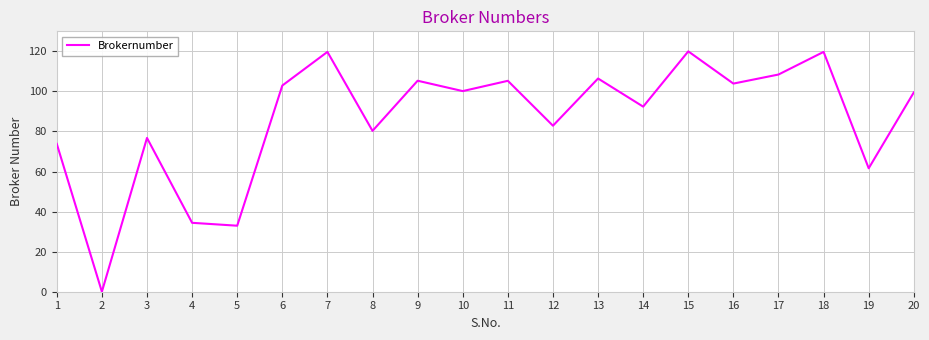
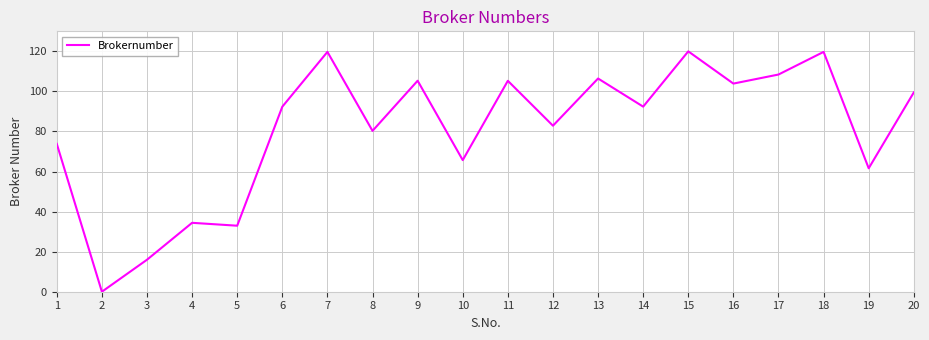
  {
    "1": 74,
    "2": 0,
-   "3": 77,
+   "3": 16,
    "4": 34,
    "5": 33,
-   "6": 103,
+   "6": 92,
    "7": 120,
    "8": 80,
    "9": 105,
-   "10": 100,
+   "10": 66,
    "11": 105,
    "12": 83,
    "13": 106,
    "14": 92,
    "15": 120,
    "16": 104,
    "17": 108,
    "18": 120,
    "19": 62,
    "20": 100
  }
